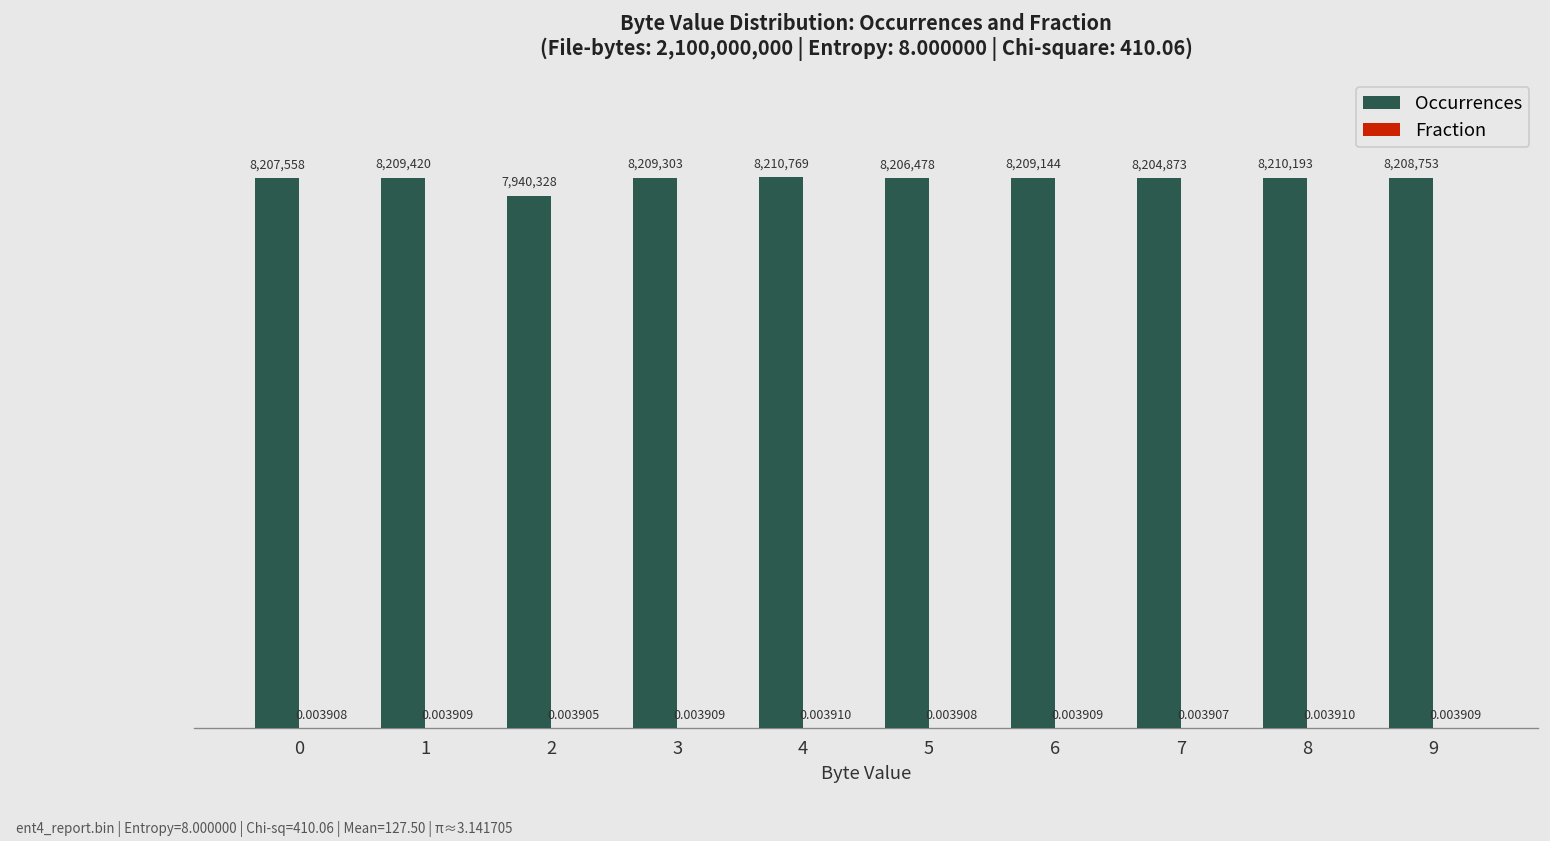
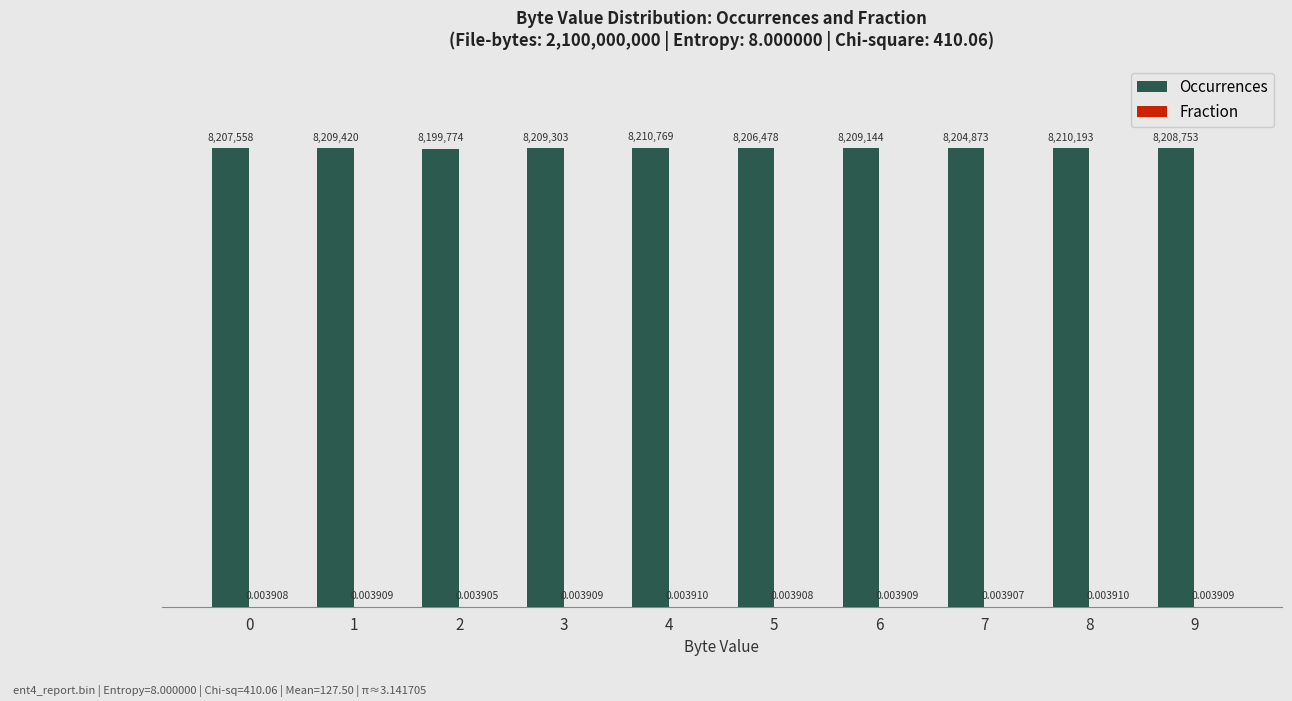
  {
    "Occurrences": {
      "0": "8,207,558",
      "1": "8,209,420",
-     "2": "7,940,328",
+     "2": "8,199,774",
      "3": "8,209,303",
      "4": "8,210,769",
      "5": "8,206,478",
      "6": "8,209,144",
      "7": "8,204,873",
      "8": "8,210,193",
      "9": "8,208,753"
    },
    "Fraction": {
      "0": "0.003908",
      "1": "0.003909",
      "2": "0.003905",
      "3": "0.003909",
      "4": "0.003910",
      "5": "0.003908",
      "6": "0.003909",
      "7": "0.003907",
      "8": "0.003910",
      "9": "0.003909"
    }
  }
